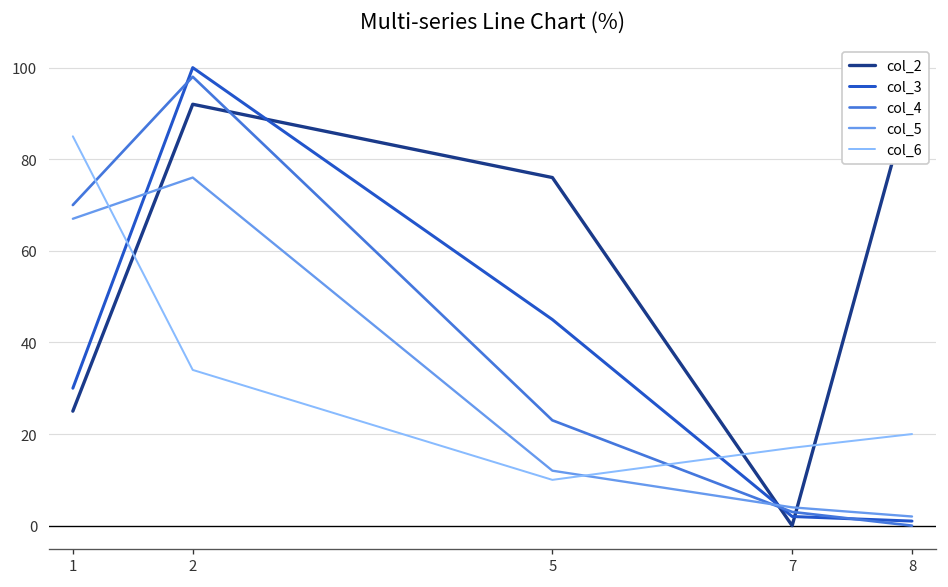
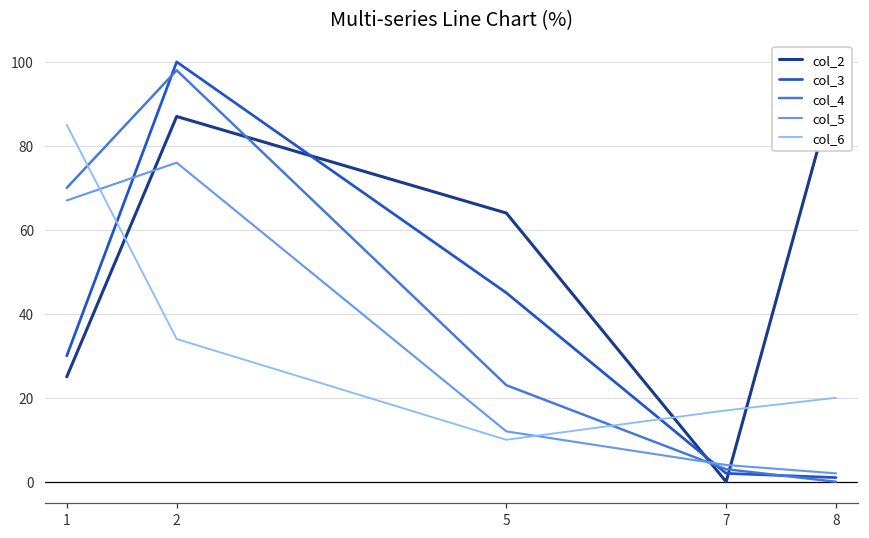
  {
    "col_2": {
      "1": 25,
-     "2": 92,
-     "5": 76,
+     "2": 87,
+     "5": 64,
      "7": 0
    }
  }
